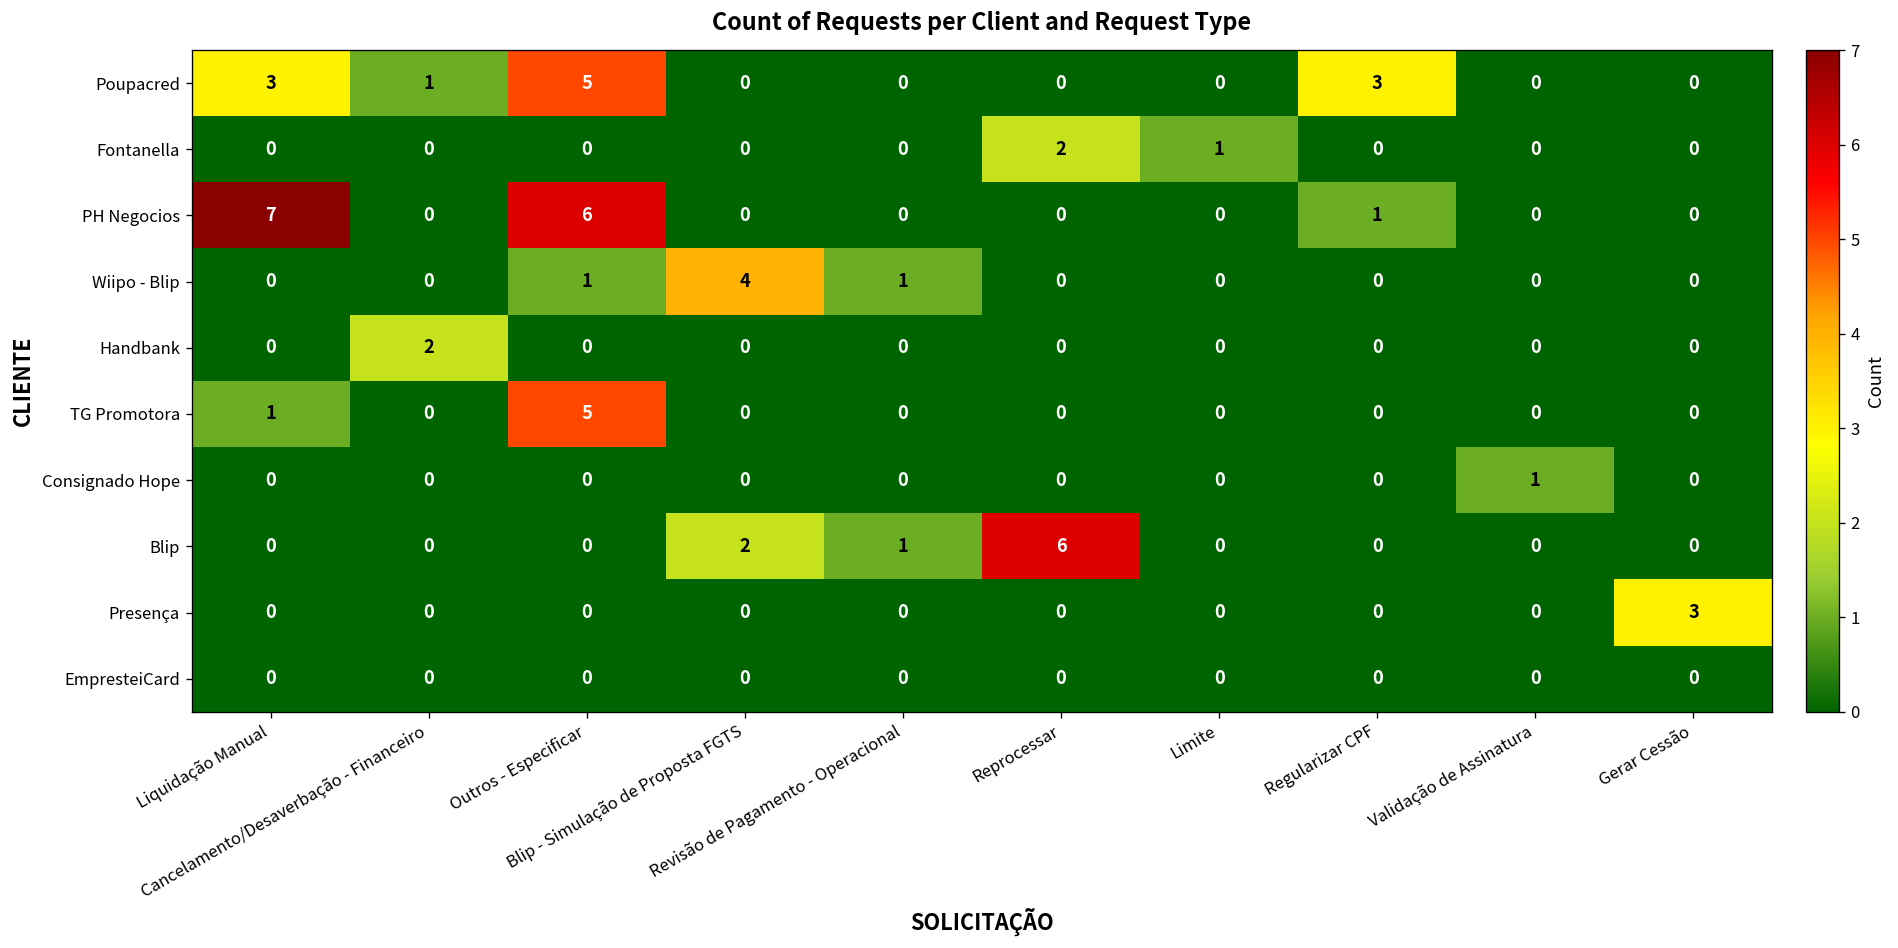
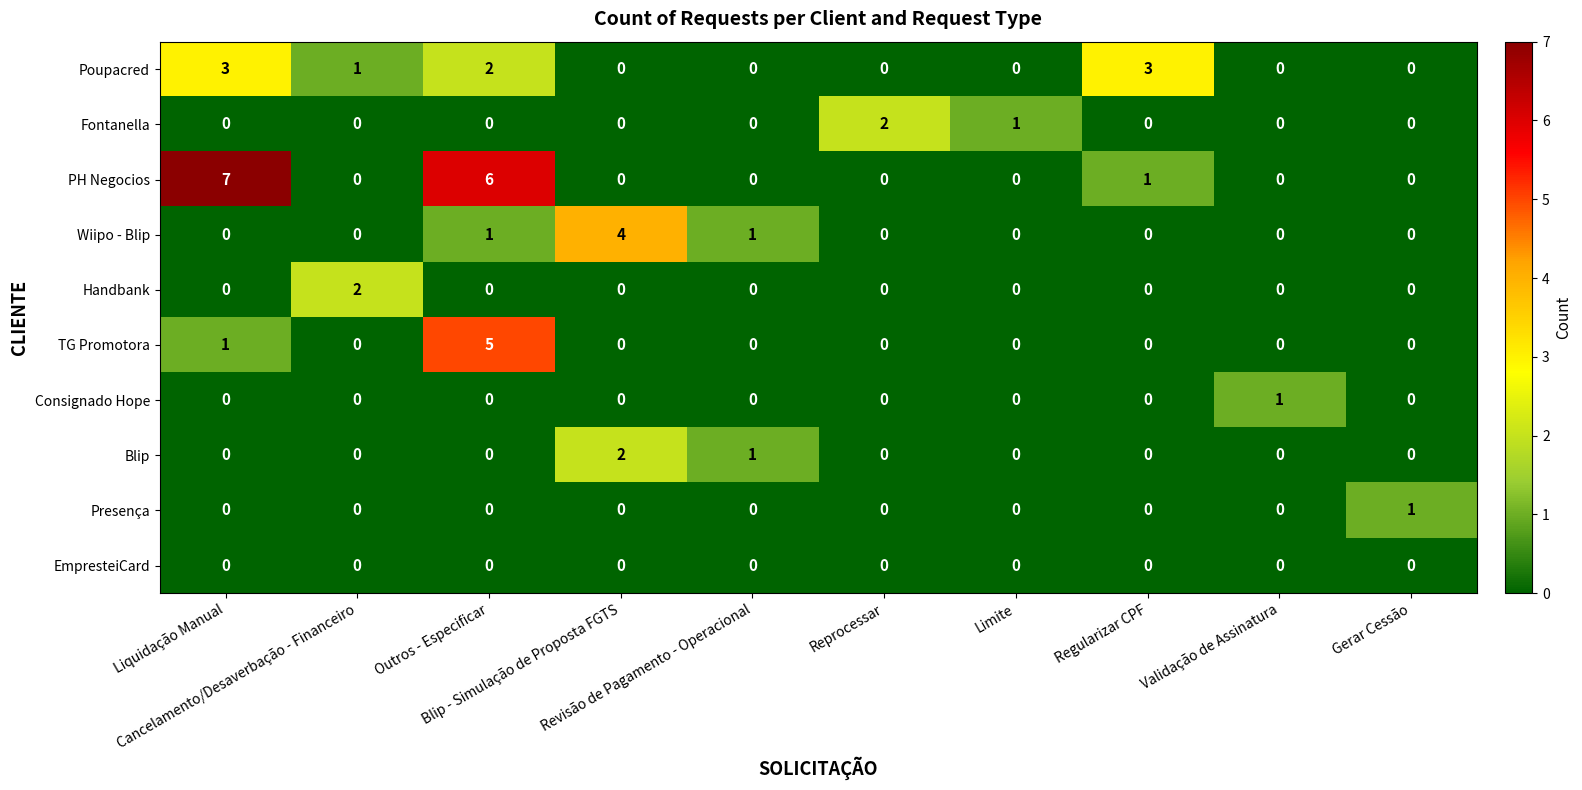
  {
    "Poupacred": {
      "Liquidação Manual": 3,
      "Cancelamento/Desaverbação - Financeiro": 1,
-     "Outros - Especificar": 5,
+     "Outros - Especificar": 2,
      "Blip - Simulação de Proposta FGTS": 0,
      "Revisão de Pagamento - Operacional": 0,
      "Reprocessar": 0,
      "Limite": 0,
      "Regularizar CPF": 3,
      "Validação de Assinatura": 0,
      "Gerar Cessão": 0
    },
    "Fontanella": {
      "Liquidação Manual": 0,
      "Cancelamento/Desaverbação - Financeiro": 0,
      "Outros - Especificar": 0,
      "Blip - Simulação de Proposta FGTS": 0,
      "Revisão de Pagamento - Operacional": 0,
      "Reprocessar": 2,
      "Limite": 1,
      "Regularizar CPF": 0,
      "Validação de Assinatura": 0,
      "Gerar Cessão": 0
    },
    "PH Negocios": {
      "Liquidação Manual": 7,
      "Cancelamento/Desaverbação - Financeiro": 0,
      "Outros - Especificar": 6,
      "Blip - Simulação de Proposta FGTS": 0,
      "Revisão de Pagamento - Operacional": 0,
      "Reprocessar": 0,
      "Limite": 0,
      "Regularizar CPF": 1,
      "Validação de Assinatura": 0,
      "Gerar Cessão": 0
    },
    "Wiipo - Blip": {
      "Liquidação Manual": 0,
      "Cancelamento/Desaverbação - Financeiro": 0,
      "Outros - Especificar": 1,
      "Blip - Simulação de Proposta FGTS": 4,
      "Revisão de Pagamento - Operacional": 1,
      "Reprocessar": 0,
      "Limite": 0,
      "Regularizar CPF": 0,
      "Validação de Assinatura": 0,
      "Gerar Cessão": 0
    },
    "Handbank": {
      "Liquidação Manual": 0,
      "Cancelamento/Desaverbação - Financeiro": 2,
      "Outros - Especificar": 0,
      "Blip - Simulação de Proposta FGTS": 0,
      "Revisão de Pagamento - Operacional": 0,
      "Reprocessar": 0,
      "Limite": 0,
      "Regularizar CPF": 0,
      "Validação de Assinatura": 0,
      "Gerar Cessão": 0
    },
    "TG Promotora": {
      "Liquidação Manual": 1,
      "Cancelamento/Desaverbação - Financeiro": 0,
      "Outros - Especificar": 5,
      "Blip - Simulação de Proposta FGTS": 0,
      "Revisão de Pagamento - Operacional": 0,
      "Reprocessar": 0,
      "Limite": 0,
      "Regularizar CPF": 0,
      "Validação de Assinatura": 0,
      "Gerar Cessão": 0
    },
    "Consignado Hope": {
      "Liquidação Manual": 0,
      "Cancelamento/Desaverbação - Financeiro": 0,
      "Outros - Especificar": 0,
      "Blip - Simulação de Proposta FGTS": 0,
      "Revisão de Pagamento - Operacional": 0,
      "Reprocessar": 0,
      "Limite": 0,
      "Regularizar CPF": 0,
      "Validação de Assinatura": 1,
      "Gerar Cessão": 0
    },
    "Blip": {
      "Liquidação Manual": 0,
      "Cancelamento/Desaverbação - Financeiro": 0,
      "Outros - Especificar": 0,
      "Blip - Simulação de Proposta FGTS": 2,
      "Revisão de Pagamento - Operacional": 1,
-     "Reprocessar": 6,
+     "Reprocessar": 0,
      "Limite": 0,
      "Regularizar CPF": 0,
      "Validação de Assinatura": 0,
      "Gerar Cessão": 0
    },
    "Presença": {
      "Liquidação Manual": 0,
      "Cancelamento/Desaverbação - Financeiro": 0,
      "Outros - Especificar": 0,
      "Blip - Simulação de Proposta FGTS": 0,
      "Revisão de Pagamento - Operacional": 0,
      "Reprocessar": 0,
      "Limite": 0,
      "Regularizar CPF": 0,
      "Validação de Assinatura": 0,
-     "Gerar Cessão": 3
+     "Gerar Cessão": 1
    },
    "EmpresteiCard": {
      "Liquidação Manual": 0,
      "Cancelamento/Desaverbação - Financeiro": 0,
      "Outros - Especificar": 0,
      "Blip - Simulação de Proposta FGTS": 0,
      "Revisão de Pagamento - Operacional": 0,
      "Reprocessar": 0,
      "Limite": 0,
      "Regularizar CPF": 0,
      "Validação de Assinatura": 0,
      "Gerar Cessão": 0
    }
  }
